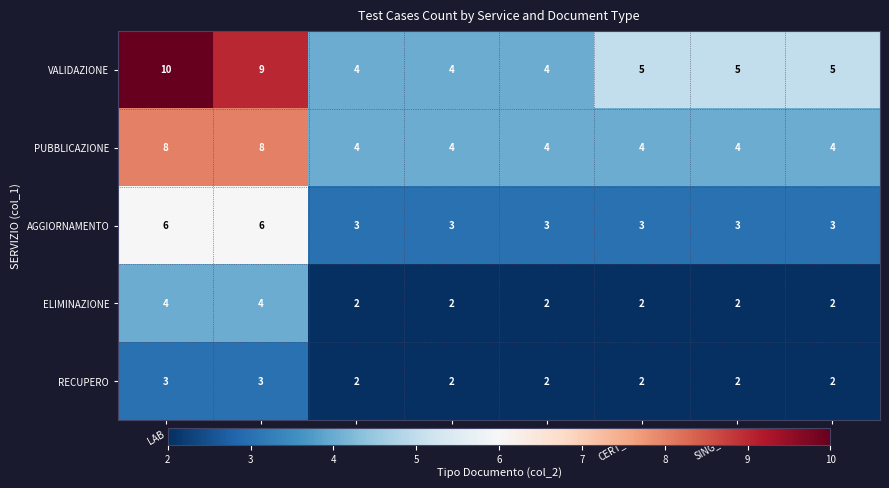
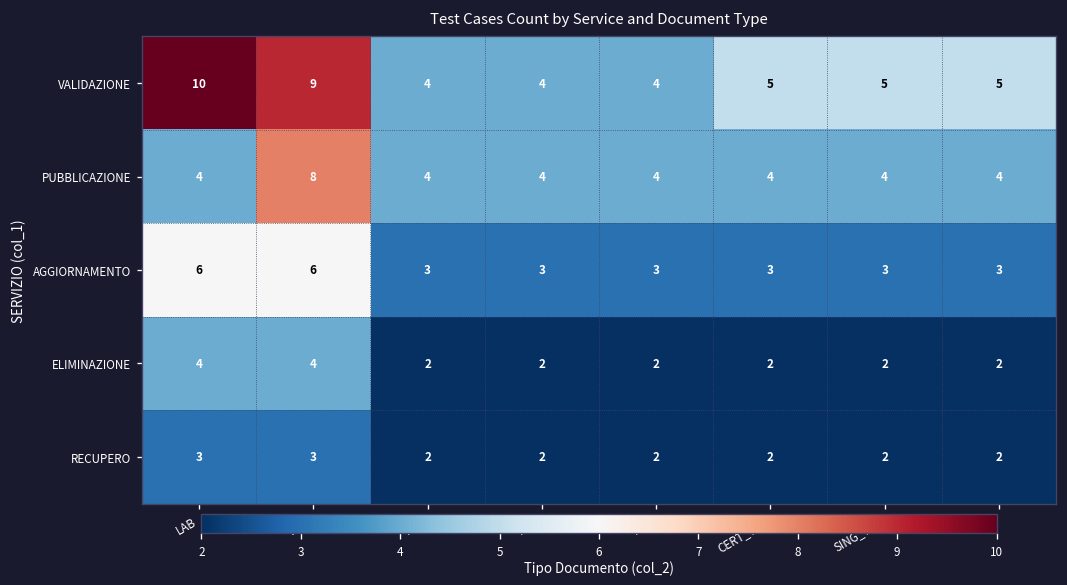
  {
    "VALIDAZIONE": {
      "LAB": 10
    },
    "PUBBLICAZIONE": {
-     "LAB": 8
+     "LAB": 4
    },
    "AGGIORNAMENTO": {
      "LAB": 6
    },
    "ELIMINAZIONE": {
      "LAB": 4
    },
    "RECUPERO": {
      "LAB": 3
    }
  }
